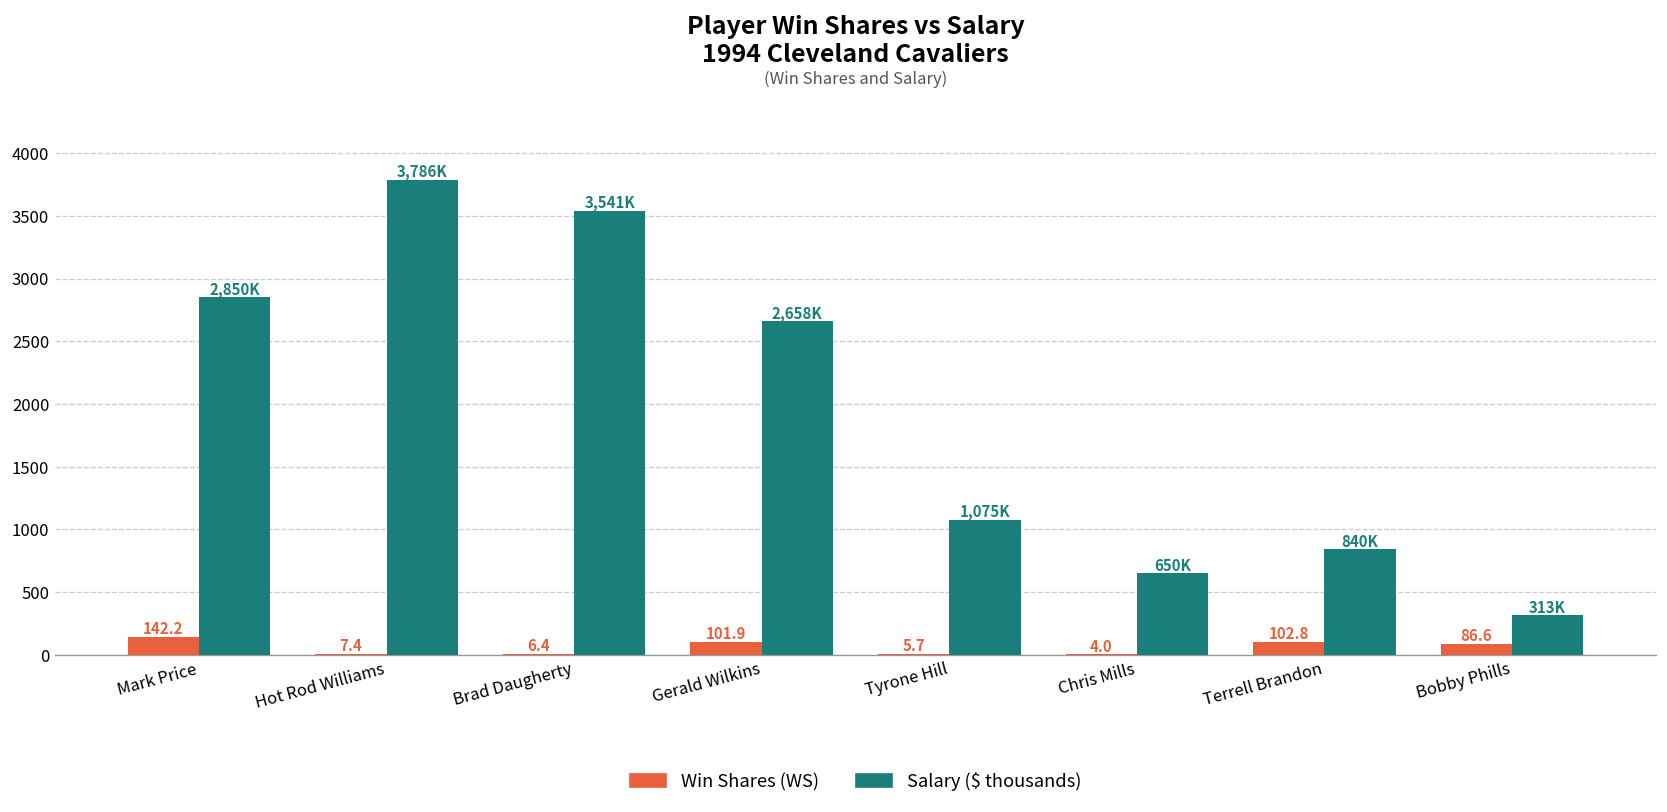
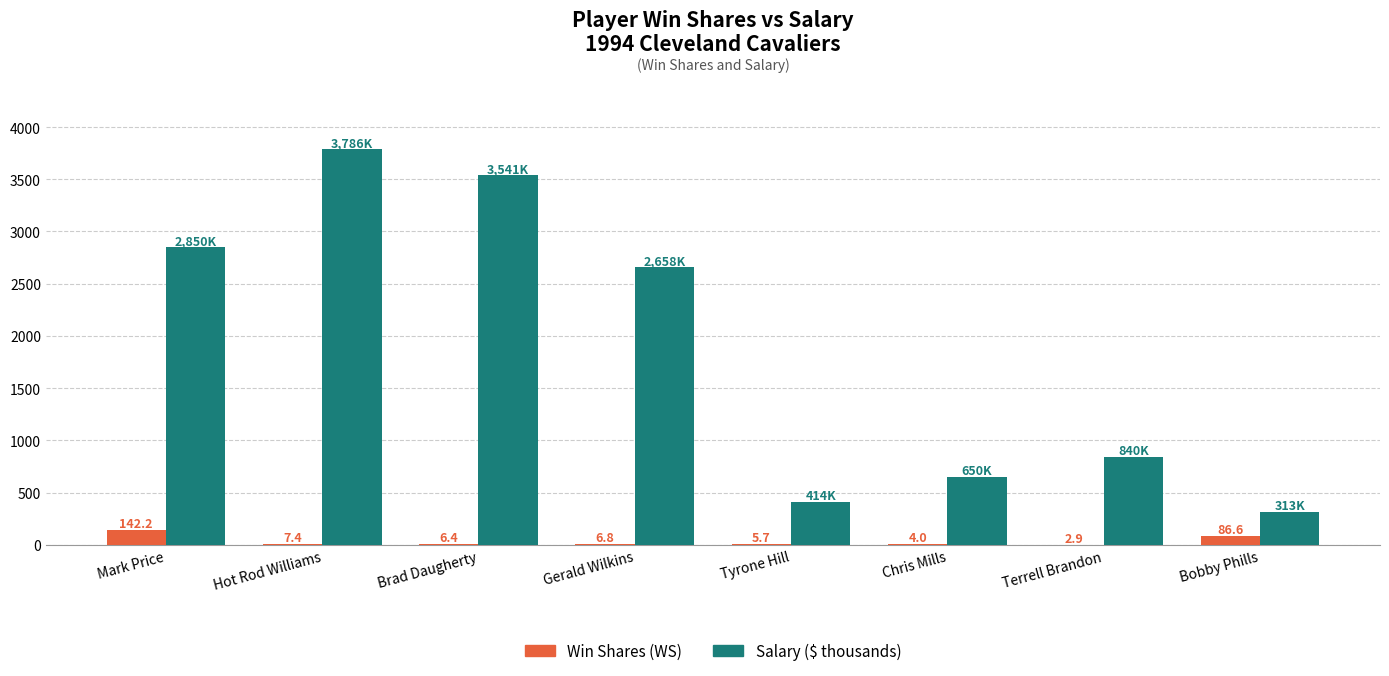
  {
    "Win Shares (WS)": {
      "Mark Price": "142.2",
      "Hot Rod Williams": "7.4",
      "Brad Daugherty": "6.4",
-     "Gerald Wilkins": "101.9",
+     "Gerald Wilkins": "6.8",
      "Tyrone Hill": "5.7",
      "Chris Mills": "4.0",
-     "Terrell Brandon": "102.8",
+     "Terrell Brandon": "2.9",
      "Bobby Phills": "86.6"
    },
    "Salary ($ thousands)": {
      "Mark Price": "2,850K",
      "Hot Rod Williams": "3,786K",
      "Brad Daugherty": "3,541K",
      "Gerald Wilkins": "2,658K",
-     "Tyrone Hill": "1,075K",
+     "Tyrone Hill": "414K",
      "Chris Mills": "650K",
      "Terrell Brandon": "840K",
      "Bobby Phills": "313K"
    }
  }
